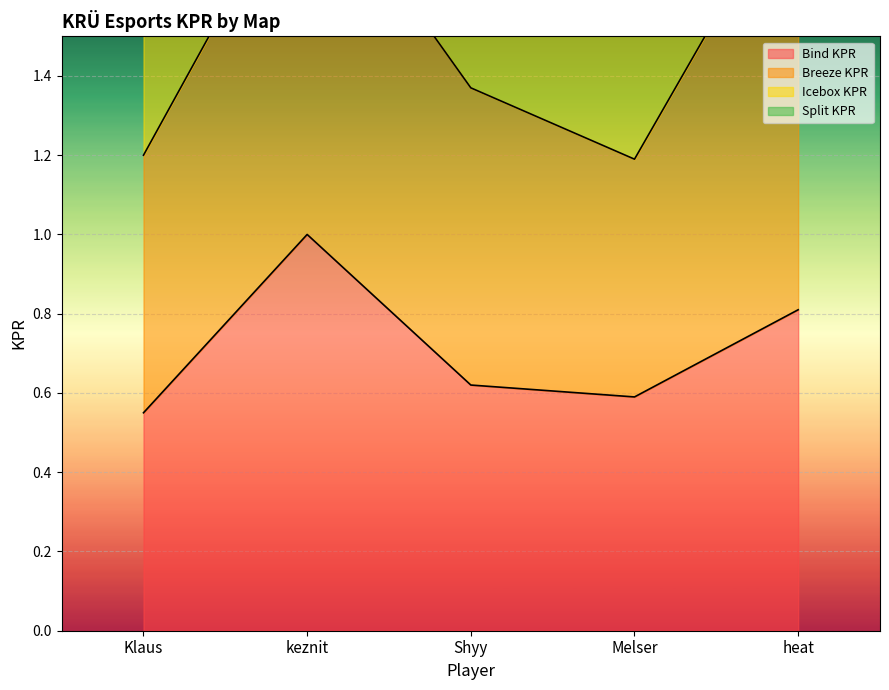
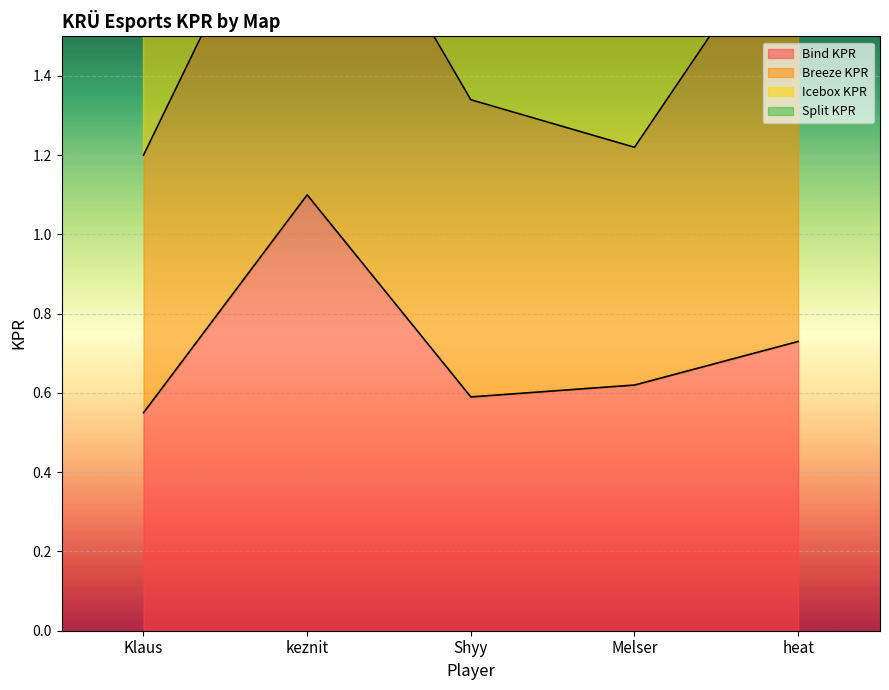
  {
    "Bind KPR": {
      "Klaus": 0.55,
-     "keznit": 1.0,
-     "Shyy": 0.62,
-     "Melser": 0.59,
-     "heat": 0.81
+     "keznit": 1.1,
+     "Shyy": 0.59,
+     "Melser": 0.62,
+     "heat": 0.73
    },
    "Breeze KPR": {
      "Klaus": 0.65,
      "Shyy": 0.75,
      "Melser": 0.60
    }
  }
